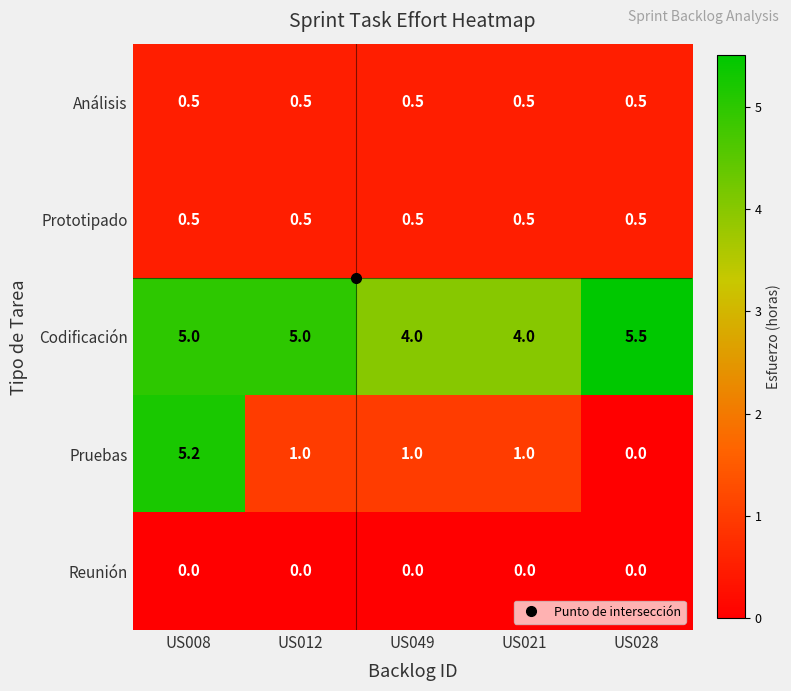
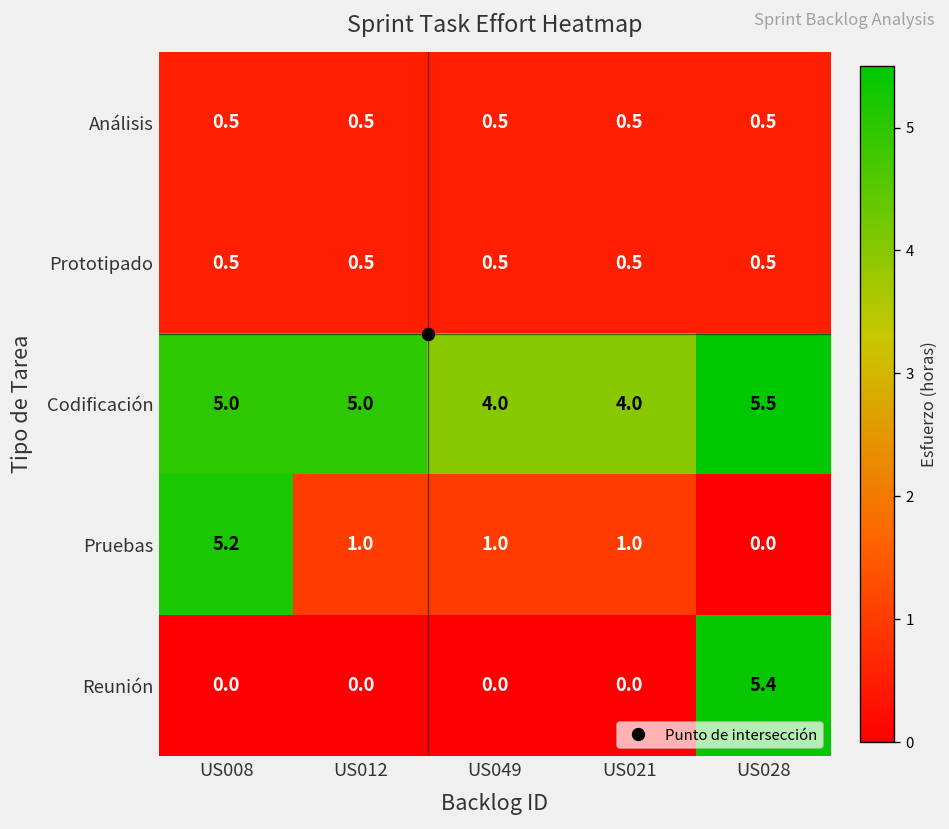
  {
    "Análisis": {
      "US008": 0.5,
      "US012": 0.5,
      "US049": 0.5,
      "US021": 0.5,
      "US028": 0.5
    },
    "Prototipado": {
      "US008": 0.5,
      "US012": 0.5,
      "US049": 0.5,
      "US021": 0.5,
      "US028": 0.5
    },
    "Codificación": {
      "US008": 5.0,
      "US012": 5.0,
      "US049": 4.0,
      "US021": 4.0,
      "US028": 5.5
    },
    "Pruebas": {
      "US008": 5.2,
      "US012": 1.0,
      "US049": 1.0,
      "US021": 1.0,
      "US028": 0.0
    },
    "Reunión": {
      "US008": 0.0,
      "US012": 0.0,
      "US049": 0.0,
      "US021": 0.0,
-     "US028": 0.0
+     "US028": 5.4
    }
  }
